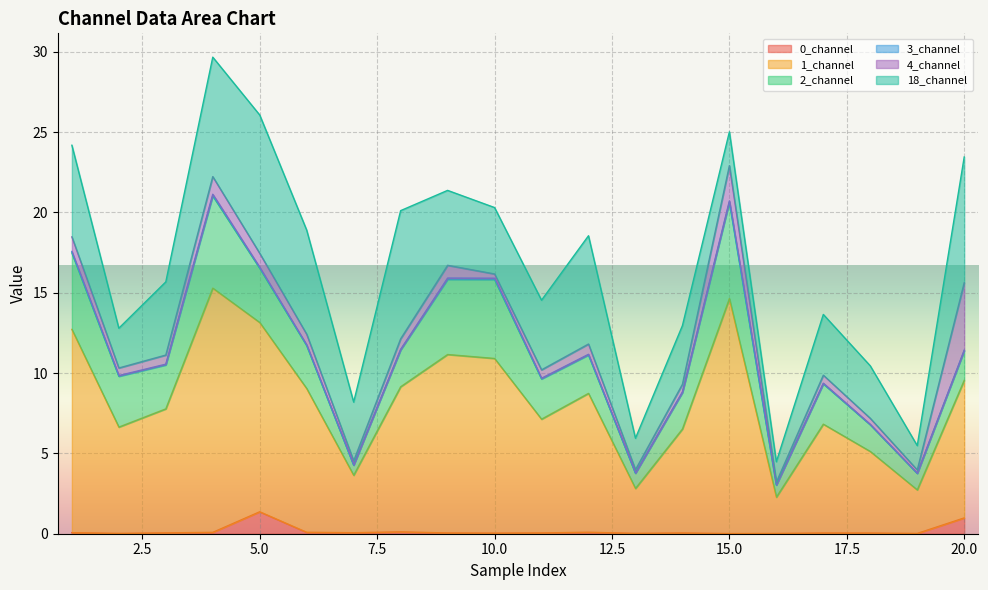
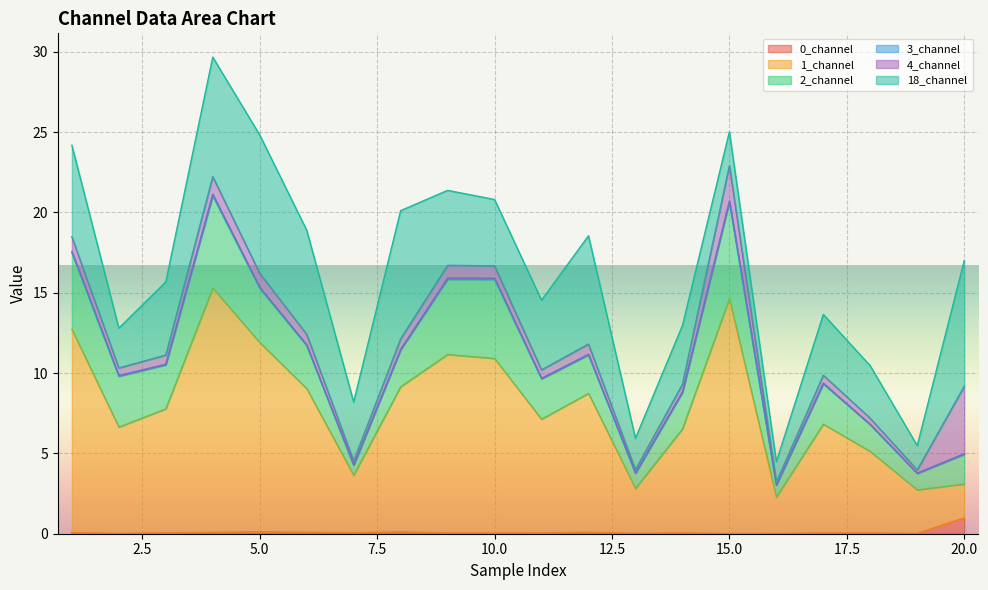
  {
    "0_channel": {
-     "5.0": 1.4,
+     "5.0": 0.1,
      "10.0": 0.0,
      "15.0": 0.0,
      "20.0": 1.0
    },
    "1_channel": {
      "5.0": 11.8,
      "10.0": 10.9,
      "15.0": 14.6,
-     "20.0": 8.6
+     "20.0": 2.1
    },
    "4_channel": {
      "5.0": 0.9,
-     "10.0": 0.3,
+     "10.0": 0.8,
      "15.0": 2.2,
      "20.0": 4.2
    }
  }
